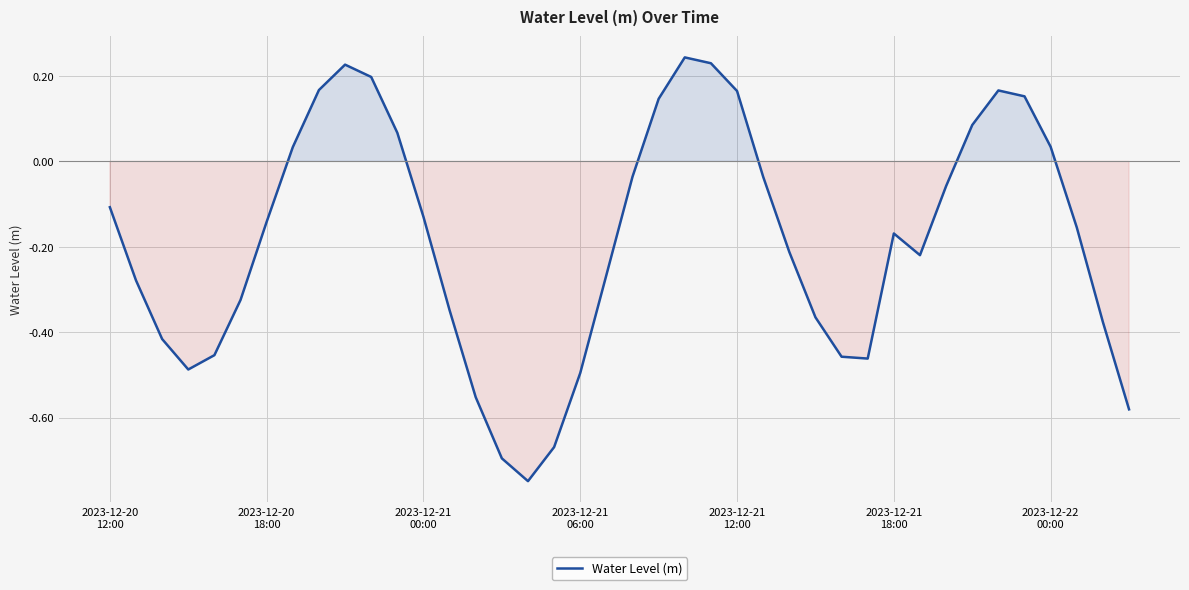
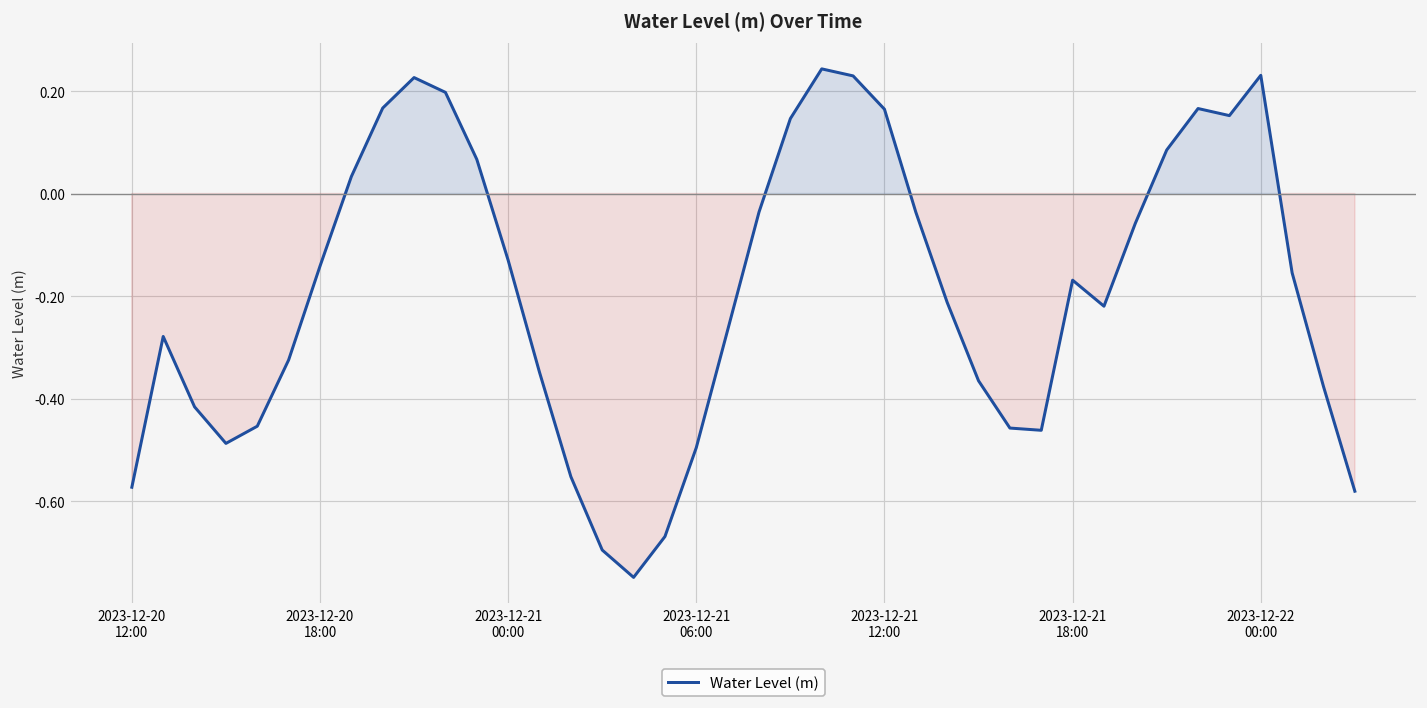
  {
-   "2023-12-20 12:00": -0.11,
+   "2023-12-20 12:00": -0.57,
    "2023-12-20 18:00": -0.14,
    "2023-12-21 00:00": -0.13,
    "2023-12-21 06:00": -0.50,
    "2023-12-21 12:00": 0.16,
    "2023-12-21 18:00": -0.17,
-   "2023-12-22 00:00": 0.03
+   "2023-12-22 00:00": 0.23
  }
